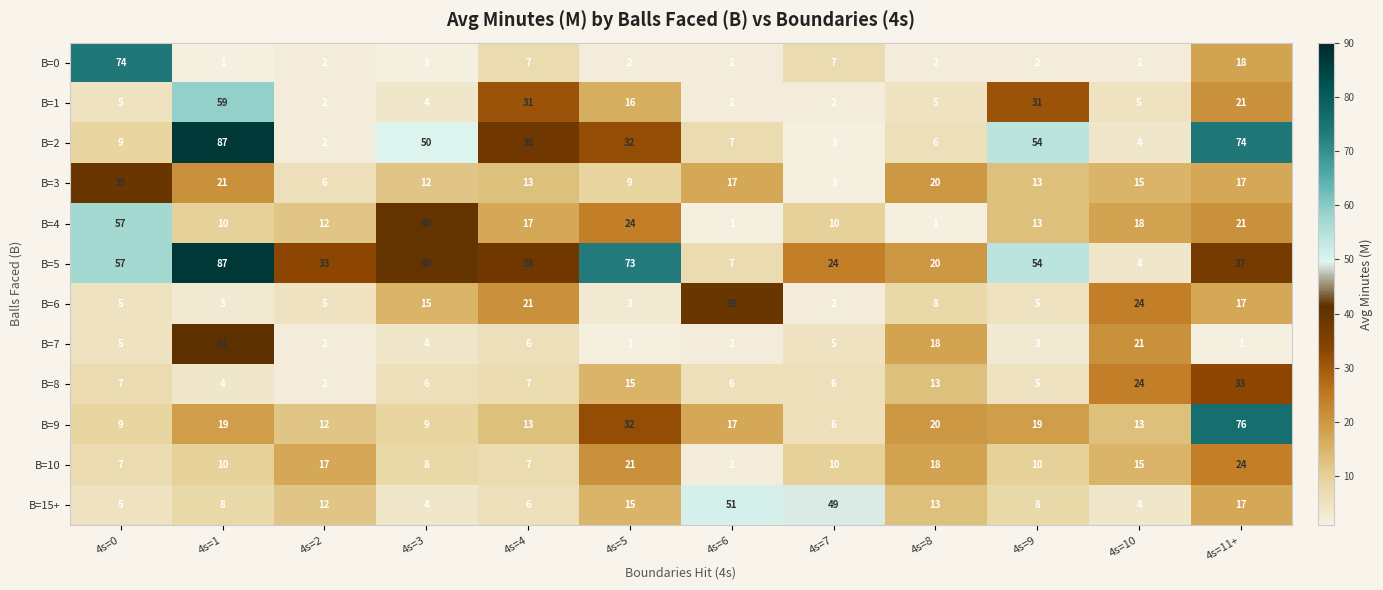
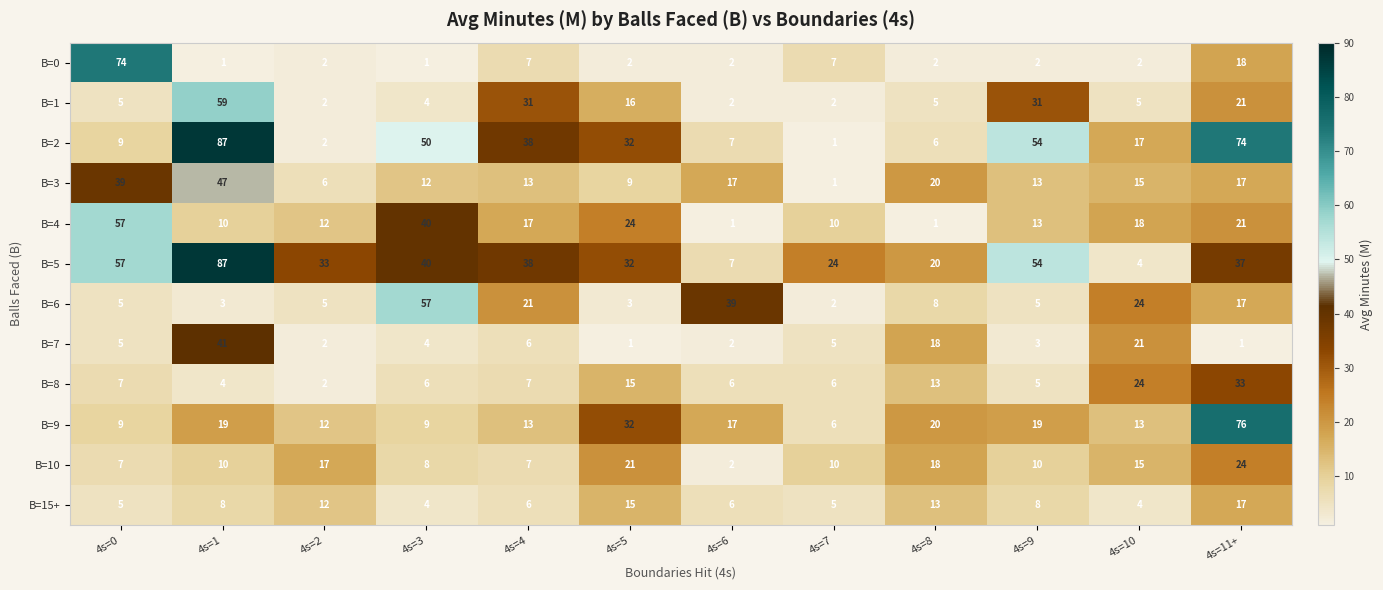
  {
    "B=0": {
      "4s=0": 74,
      "4s=4": 7,
      "4s=7": 7,
      "4s=11+": 18
    },
    "B=1": {
      "4s=0": 5,
      "4s=1": 59,
      "4s=3": 4,
      "4s=4": 31,
      "4s=5": 16,
      "4s=8": 5,
      "4s=9": 31,
      "4s=10": 5,
      "4s=11+": 21
    },
    "B=2": {
      "4s=0": 9,
      "4s=1": 87,
      "4s=3": 50,
      "4s=4": 38,
      "4s=5": 32,
      "4s=6": 7,
      "4s=8": 6,
      "4s=9": 54,
-     "4s=10": 4,
+     "4s=10": 17,
      "4s=11+": 74
    },
    "B=3": {
      "4s=0": 39,
-     "4s=1": 21,
+     "4s=1": 47,
      "4s=2": 6,
      "4s=3": 12,
      "4s=4": 13,
      "4s=5": 9,
      "4s=6": 17,
      "4s=8": 20,
      "4s=9": 13,
      "4s=10": 15,
      "4s=11+": 17
    },
    "B=4": {
      "4s=0": 57,
      "4s=1": 10,
      "4s=2": 12,
      "4s=3": 40,
      "4s=4": 17,
      "4s=5": 24,
      "4s=7": 10,
      "4s=9": 13,
      "4s=10": 18,
      "4s=11+": 21
    },
    "B=5": {
      "4s=0": 57,
      "4s=1": 87,
      "4s=2": 33,
      "4s=3": 40,
      "4s=4": 38,
-     "4s=5": 73,
+     "4s=5": 32,
      "4s=6": 7,
      "4s=7": 24,
      "4s=8": 20,
      "4s=9": 54,
      "4s=10": 4,
      "4s=11+": 37
    },
    "B=6": {
      "4s=0": 5,
      "4s=2": 5,
-     "4s=3": 15,
+     "4s=3": 57,
      "4s=4": 21,
      "4s=6": 39,
      "4s=8": 8,
      "4s=9": 5,
      "4s=10": 24,
      "4s=11+": 17
    },
    "B=7": {
      "4s=0": 5,
      "4s=1": 41,
      "4s=3": 4,
      "4s=4": 6,
      "4s=7": 5,
      "4s=8": 18,
      "4s=10": 21
    },
    "B=8": {
      "4s=0": 7,
      "4s=1": 4,
      "4s=3": 6,
      "4s=4": 7,
      "4s=5": 15,
      "4s=6": 6,
      "4s=7": 6,
      "4s=8": 13,
      "4s=9": 5,
      "4s=10": 24,
      "4s=11+": 33
    },
    "B=9": {
      "4s=0": 9,
      "4s=1": 19,
      "4s=2": 12,
      "4s=3": 9,
      "4s=4": 13,
      "4s=5": 32,
      "4s=6": 17,
      "4s=7": 6,
      "4s=8": 20,
      "4s=9": 19,
      "4s=10": 13,
      "4s=11+": 76
    },
    "B=10": {
      "4s=0": 7,
      "4s=1": 10,
      "4s=2": 17,
      "4s=3": 8,
      "4s=4": 7,
      "4s=5": 21,
      "4s=7": 10,
      "4s=8": 18,
      "4s=9": 10,
      "4s=10": 15,
      "4s=11+": 24
    },
    "B=15+": {
      "4s=0": 5,
      "4s=1": 8,
      "4s=2": 12,
      "4s=3": 4,
      "4s=4": 6,
      "4s=5": 15,
-     "4s=6": 51,
-     "4s=7": 49,
+     "4s=6": 6,
+     "4s=7": 5,
      "4s=8": 13,
      "4s=9": 8,
      "4s=10": 4,
      "4s=11+": 17
    }
  }
